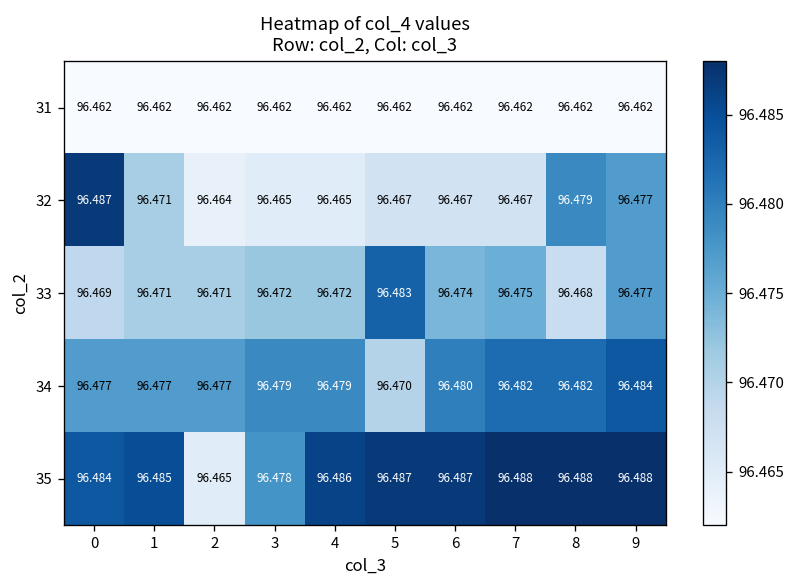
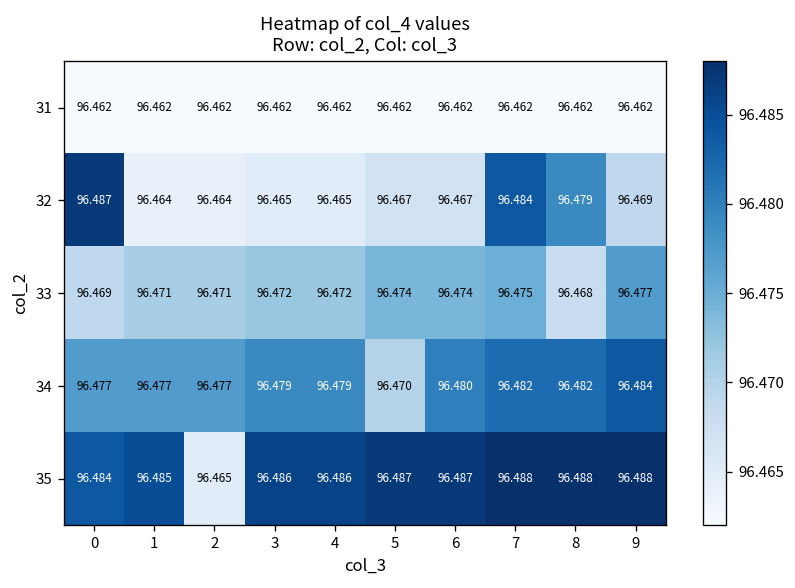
  {
    "31": {
      "0": 96.462,
      "1": 96.462,
      "2": 96.462,
      "3": 96.462,
      "4": 96.462,
      "5": 96.462,
      "6": 96.462,
      "7": 96.462,
      "8": 96.462,
      "9": 96.462
    },
    "32": {
      "0": 96.487,
-     "1": 96.471,
+     "1": 96.464,
      "2": 96.464,
      "3": 96.465,
      "4": 96.465,
      "5": 96.467,
      "6": 96.467,
-     "7": 96.467,
+     "7": 96.484,
      "8": 96.479,
-     "9": 96.477
+     "9": 96.469
    },
    "33": {
      "0": 96.469,
      "1": 96.471,
      "2": 96.471,
      "3": 96.472,
      "4": 96.472,
-     "5": 96.483,
+     "5": 96.474,
      "6": 96.474,
      "7": 96.475,
      "8": 96.468,
      "9": 96.477
    },
    "34": {
      "0": 96.477,
      "1": 96.477,
      "2": 96.477,
      "3": 96.479,
      "4": 96.479,
      "5": 96.470,
      "6": 96.480,
      "7": 96.482,
      "8": 96.482,
      "9": 96.484
    },
    "35": {
      "0": 96.484,
      "1": 96.485,
      "2": 96.465,
-     "3": 96.478,
+     "3": 96.486,
      "4": 96.486,
      "5": 96.487,
      "6": 96.487,
      "7": 96.488,
      "8": 96.488,
      "9": 96.488
    }
  }
